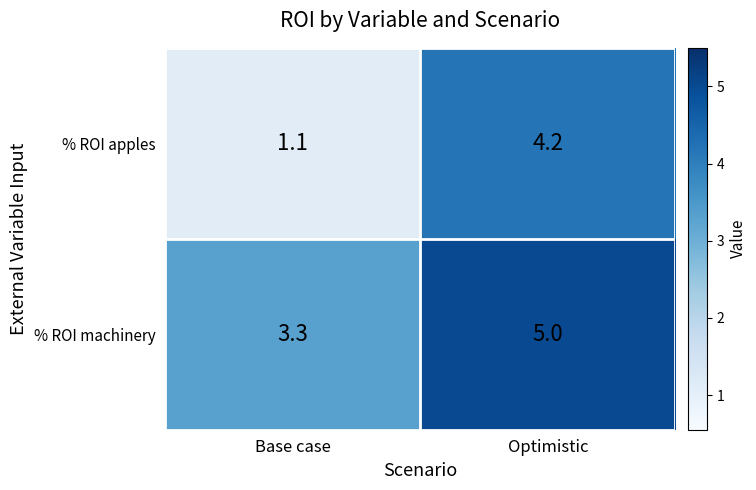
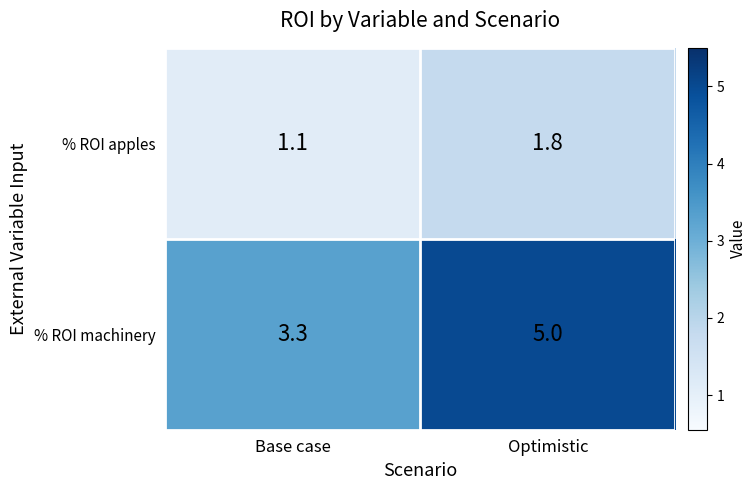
  {
    "% ROI apples": {
      "Base case": 1.1,
-     "Optimistic": 4.2
+     "Optimistic": 1.8
    },
    "% ROI machinery": {
      "Base case": 3.3,
      "Optimistic": 5.0
    }
  }
